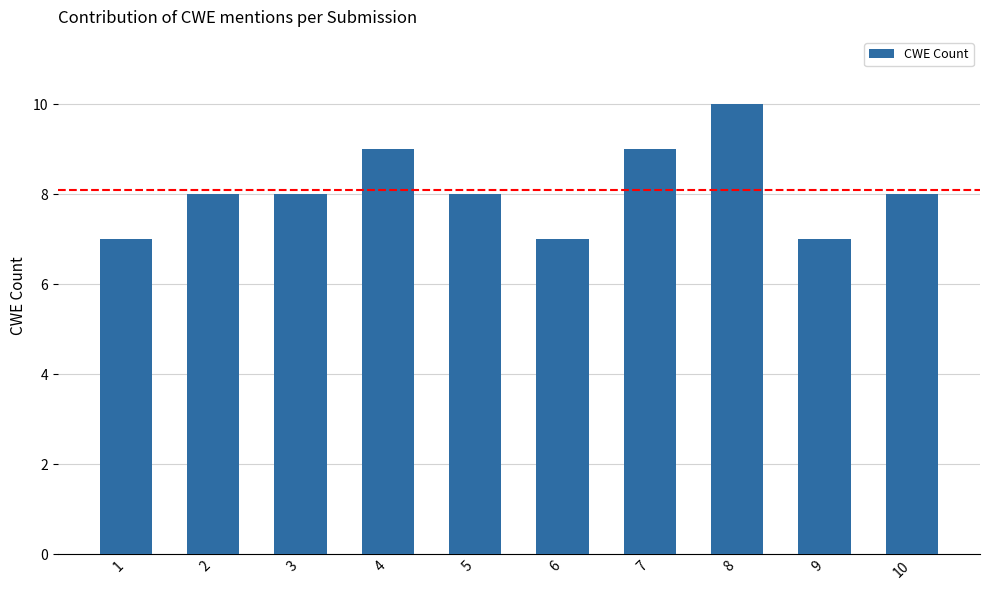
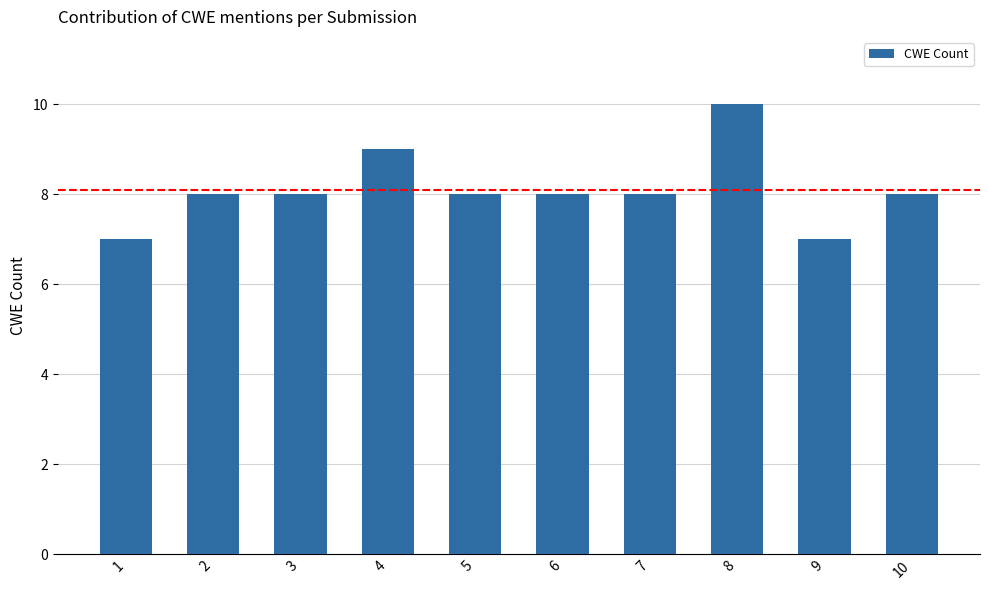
  {
    "1": 7,
    "2": 8,
    "3": 8,
    "4": 9,
    "5": 8,
-   "6": 7,
-   "7": 9,
+   "6": 8,
+   "7": 8,
    "8": 10,
    "9": 7,
    "10": 8
  }
